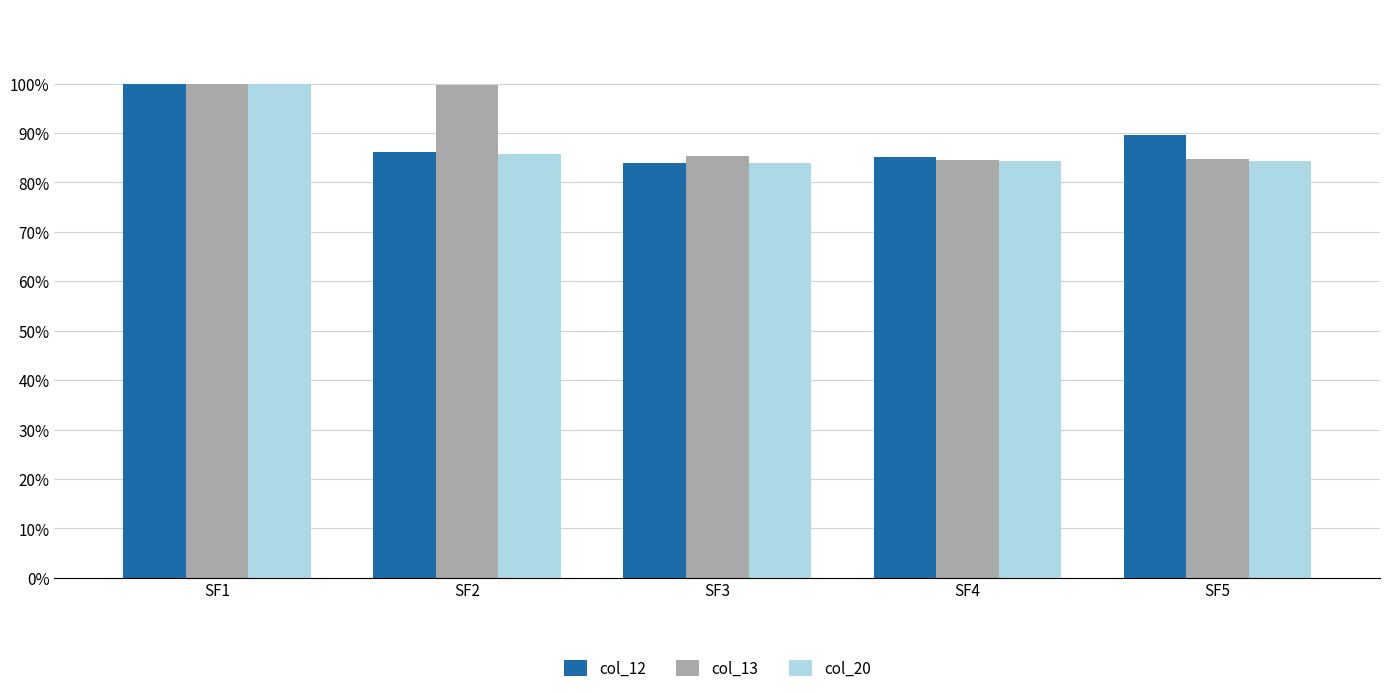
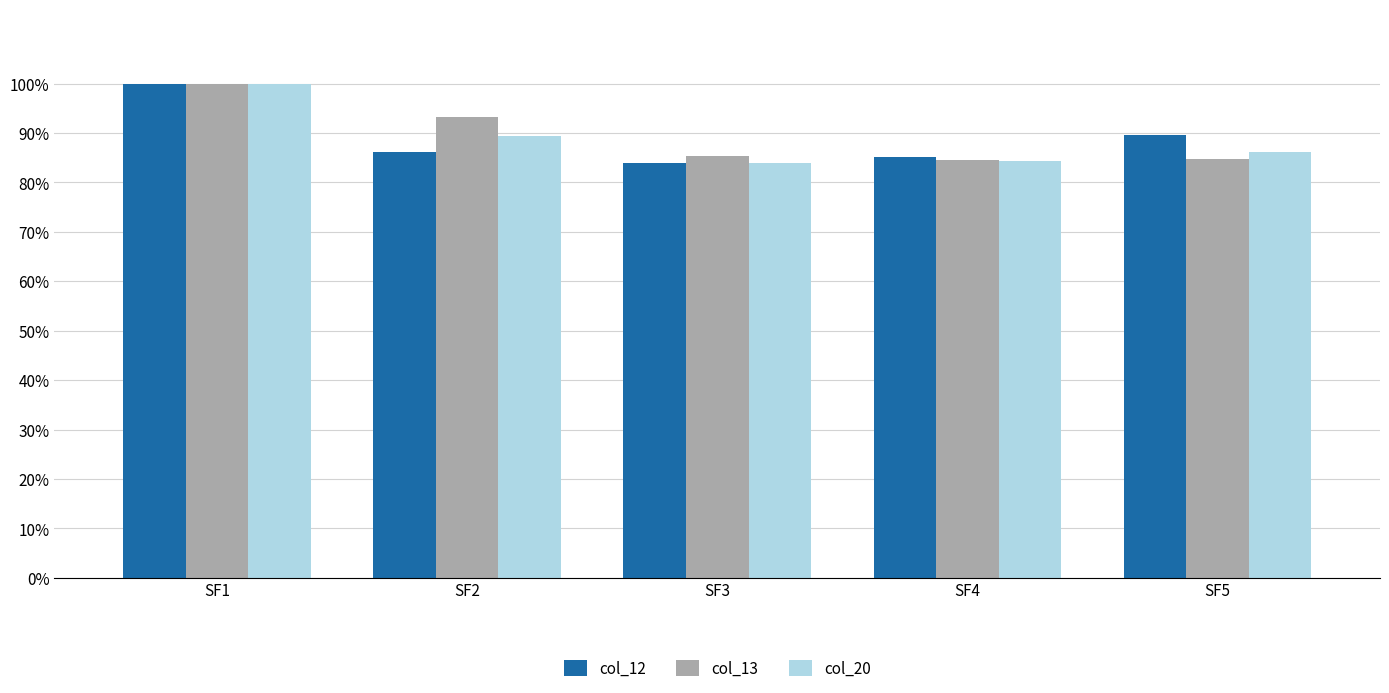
  {
    "col_12": {
      "SF1": "100%",
      "SF2": "86%",
      "SF3": "84%",
      "SF4": "85%",
      "SF5": "90%"
    },
    "col_13": {
      "SF1": "100%",
-     "SF2": "100%",
+     "SF2": "93%",
      "SF3": "85%",
      "SF4": "85%",
      "SF5": "85%"
    },
    "col_20": {
      "SF1": "100%",
-     "SF2": "86%",
+     "SF2": "89%",
      "SF3": "84%",
      "SF4": "84%",
-     "SF5": "84%"
+     "SF5": "86%"
    }
  }
